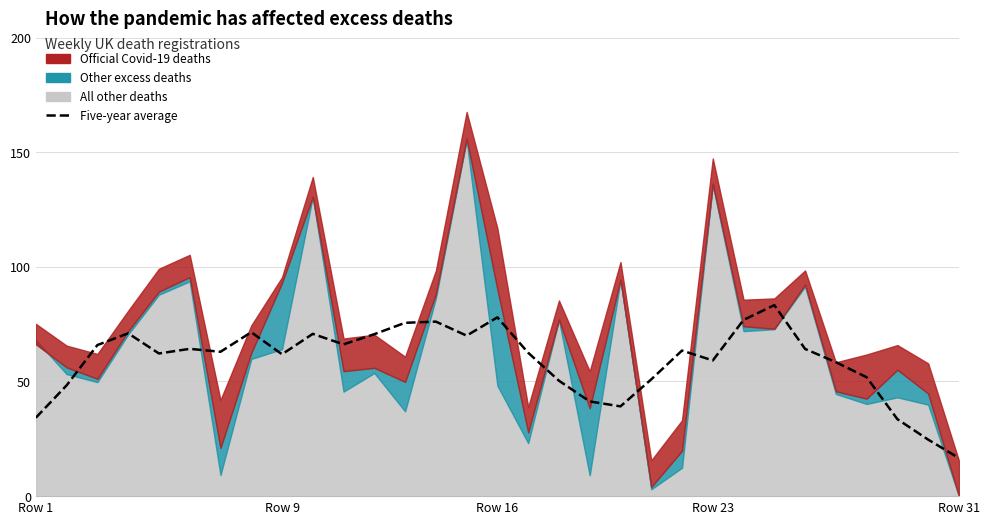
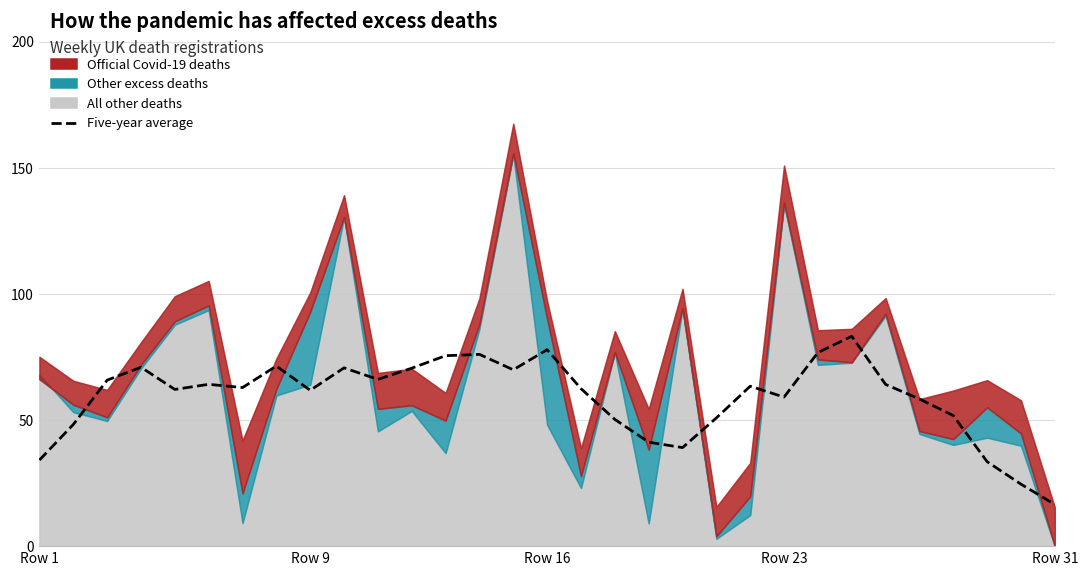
  {
    "Five-year average": {
      "Row 1": 34,
      "Row 9": 62,
      "Row 16": 78,
      "Row 23": 59,
      "Row 31": 17
    },
    "All other deaths": {
      "Row 9": 64,
      "Row 16": 48
    },
    "Official Covid-19 deaths": {
-     "Row 9": 2,
-     "Row 16": 27,
-     "Row 23": 11,
+     "Row 9": 8,
+     "Row 16": 7,
+     "Row 23": 15,
      "Row 31": 15
    }
  }
